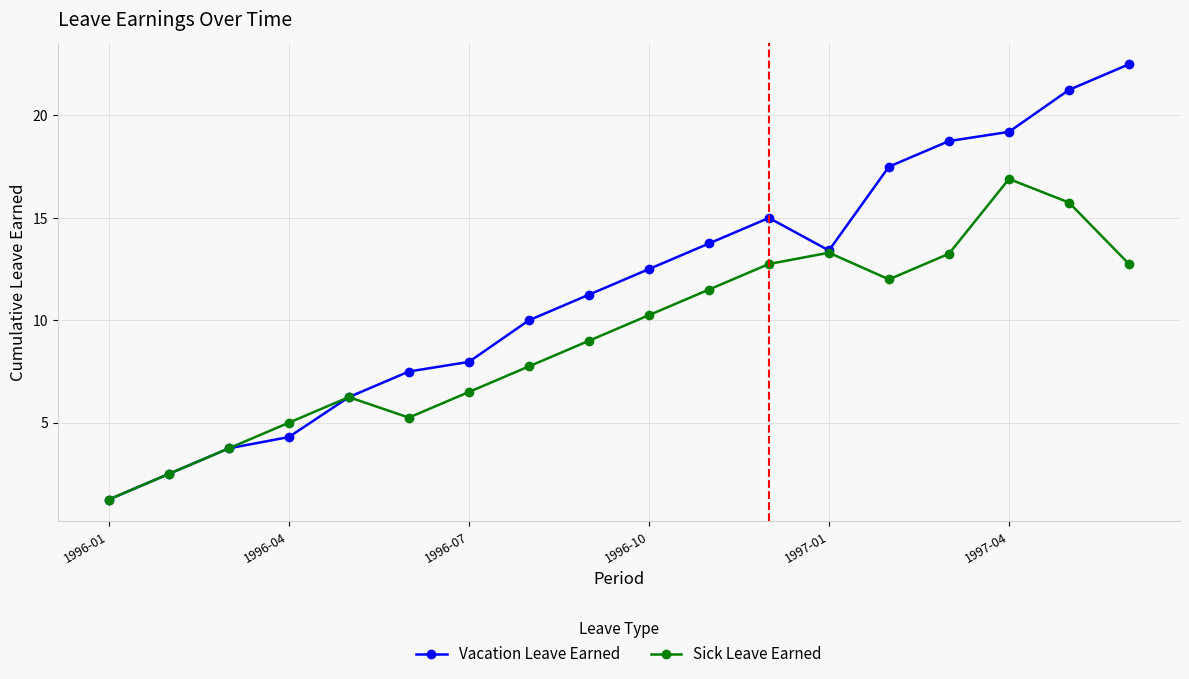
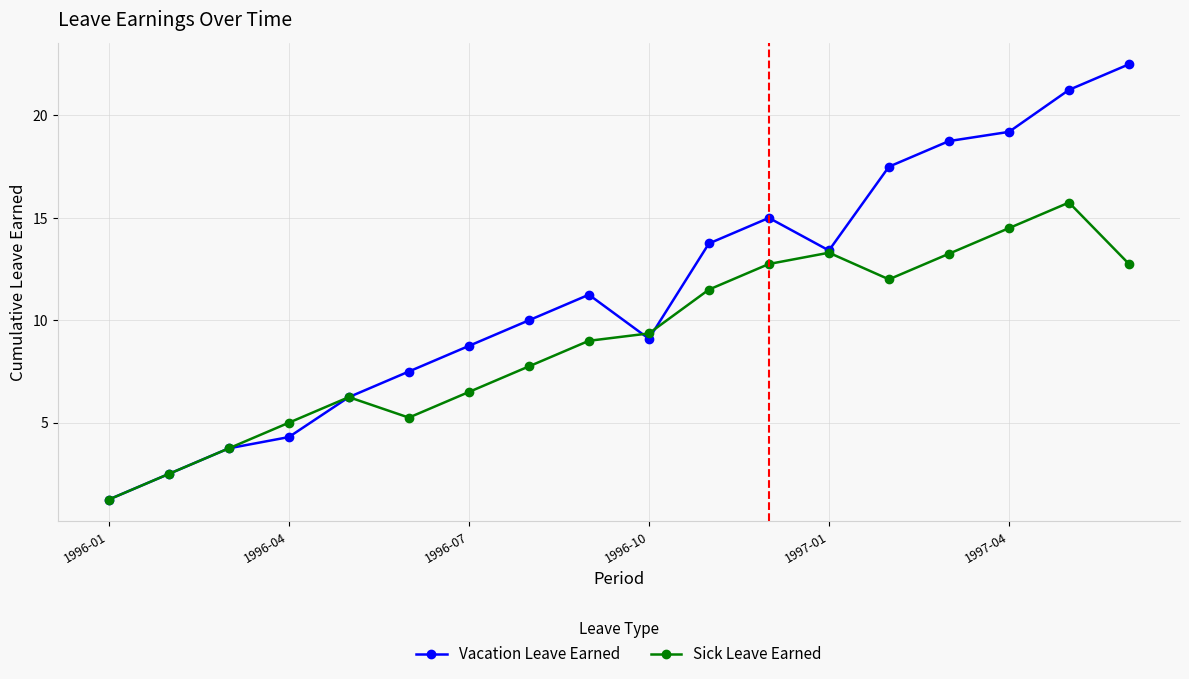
  {
    "Vacation Leave Earned": {
      "1996-04": 4.3,
-     "1996-07": 8.0,
-     "1996-10": 12.5,
+     "1996-07": 8.8,
+     "1996-10": 9.1,
      "1997-04": 19.2
    },
    "Sick Leave Earned": {
      "1996-04": 5.0,
      "1996-07": 6.5,
-     "1996-10": 10.3,
-     "1997-04": 16.9
+     "1996-10": 9.4,
+     "1997-04": 14.5
    }
  }
